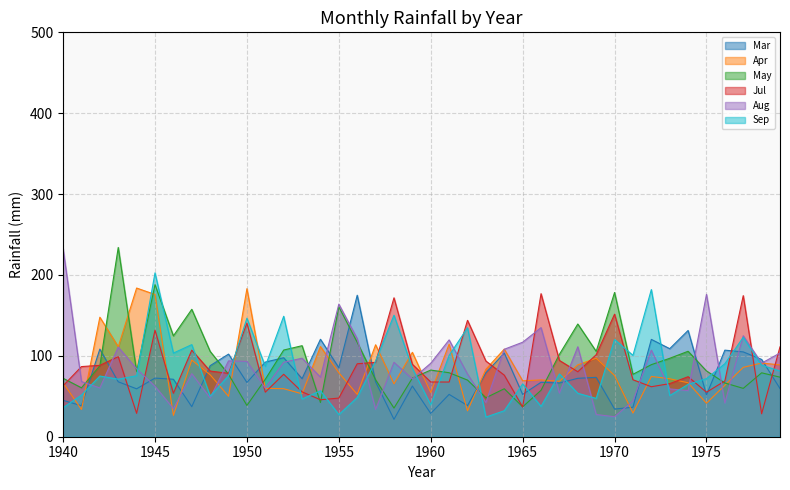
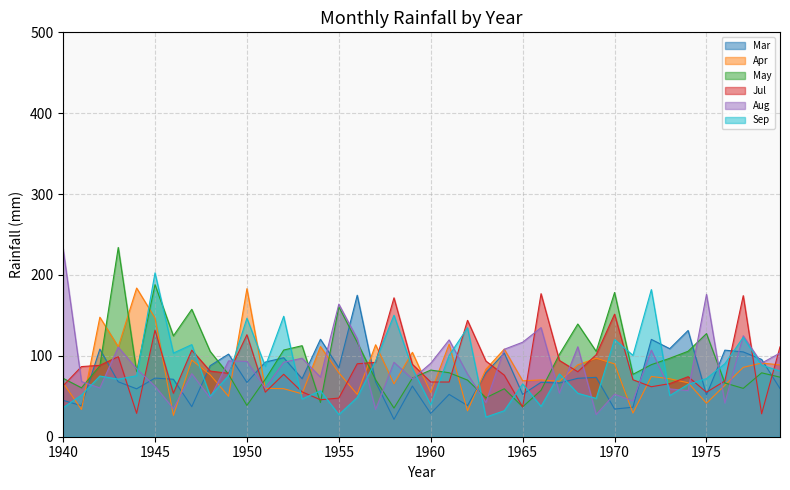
  {
    "Apr": {
      "1940": 70,
-     "1945": 180,
+     "1945": 150,
      "1950": 180,
      "1955": 80,
      "1960": 50,
      "1965": 70,
-     "1970": 80,
+     "1970": 90,
      "1975": 40
    },
    "May": {
      "1940": 70,
      "1945": 190,
      "1950": 40,
      "1955": 160,
      "1960": 80,
      "1970": 180,
-     "1975": 80
+     "1975": 130
    },
    "Jul": {
      "1940": 60,
      "1945": 130,
-     "1950": 140,
+     "1950": 130,
      "1955": 50,
      "1960": 70,
      "1970": 150,
      "1975": 60
    },
    "Aug": {
      "1940": 230,
      "1945": 60,
      "1950": 90,
      "1955": 160,
      "1960": 90,
      "1965": 120,
-     "1970": 20,
+     "1970": 50,
      "1975": 180
    }
  }
